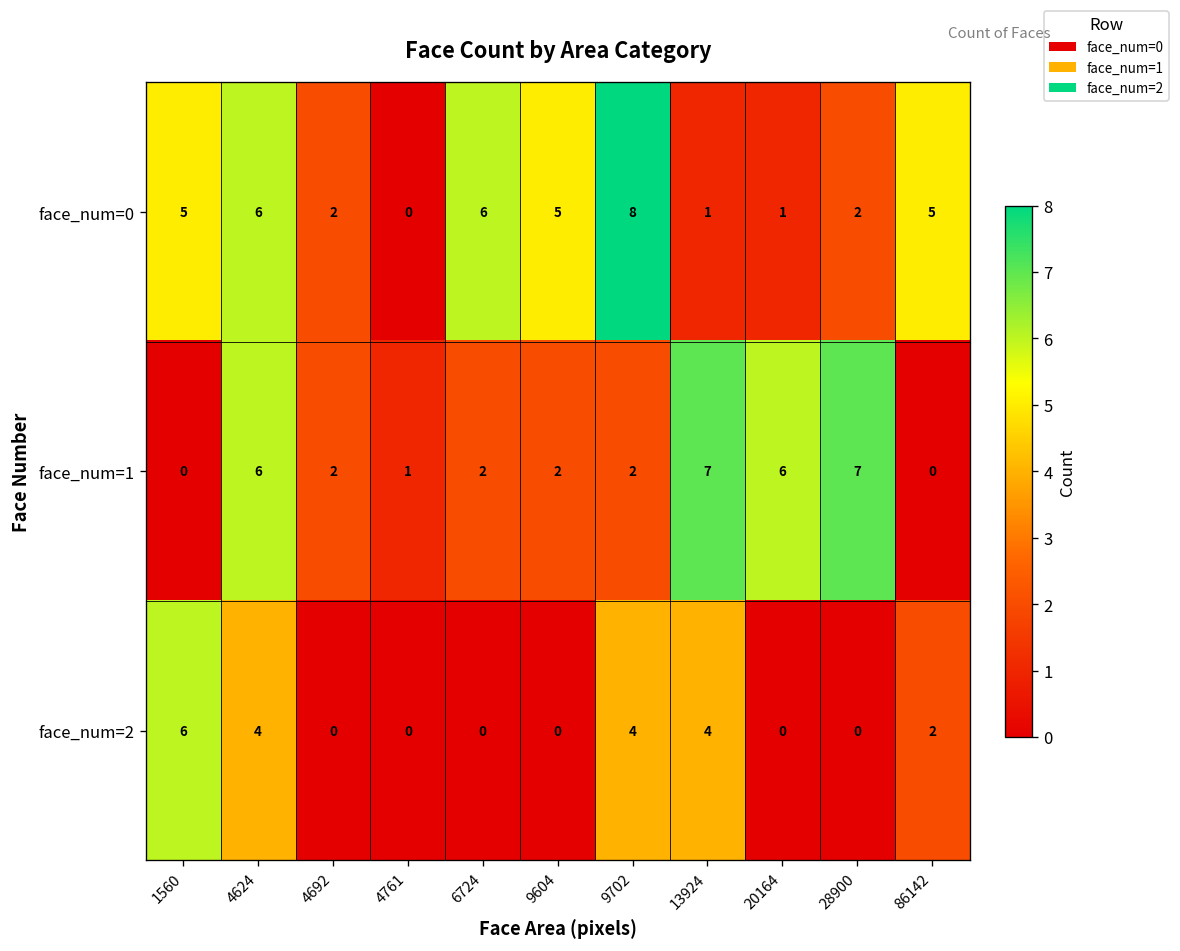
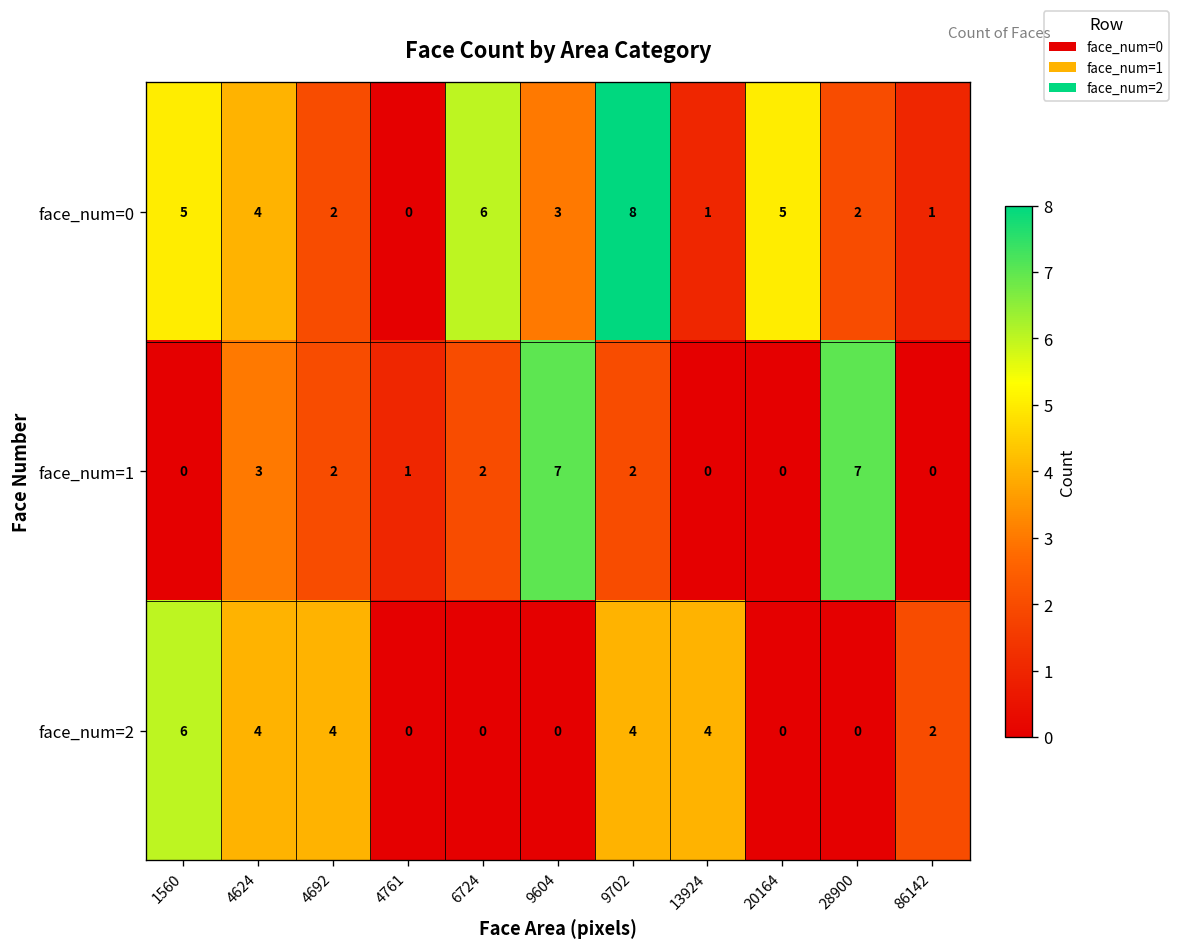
  {
    "face_num=0": {
      "1560": 5,
-     "4624": 6,
+     "4624": 4,
      "4692": 2,
      "4761": 0,
      "6724": 6,
-     "9604": 5,
+     "9604": 3,
      "9702": 8,
      "13924": 1,
-     "20164": 1,
+     "20164": 5,
      "28900": 2,
-     "86142": 5
+     "86142": 1
    },
    "face_num=1": {
      "1560": 0,
-     "4624": 6,
+     "4624": 3,
      "4692": 2,
      "4761": 1,
      "6724": 2,
-     "9604": 2,
+     "9604": 7,
      "9702": 2,
-     "13924": 7,
-     "20164": 6,
+     "13924": 0,
+     "20164": 0,
      "28900": 7,
      "86142": 0
    },
    "face_num=2": {
      "1560": 6,
      "4624": 4,
-     "4692": 0,
+     "4692": 4,
      "4761": 0,
      "6724": 0,
      "9604": 0,
      "9702": 4,
      "13924": 4,
      "20164": 0,
      "28900": 0,
      "86142": 2
    }
  }
